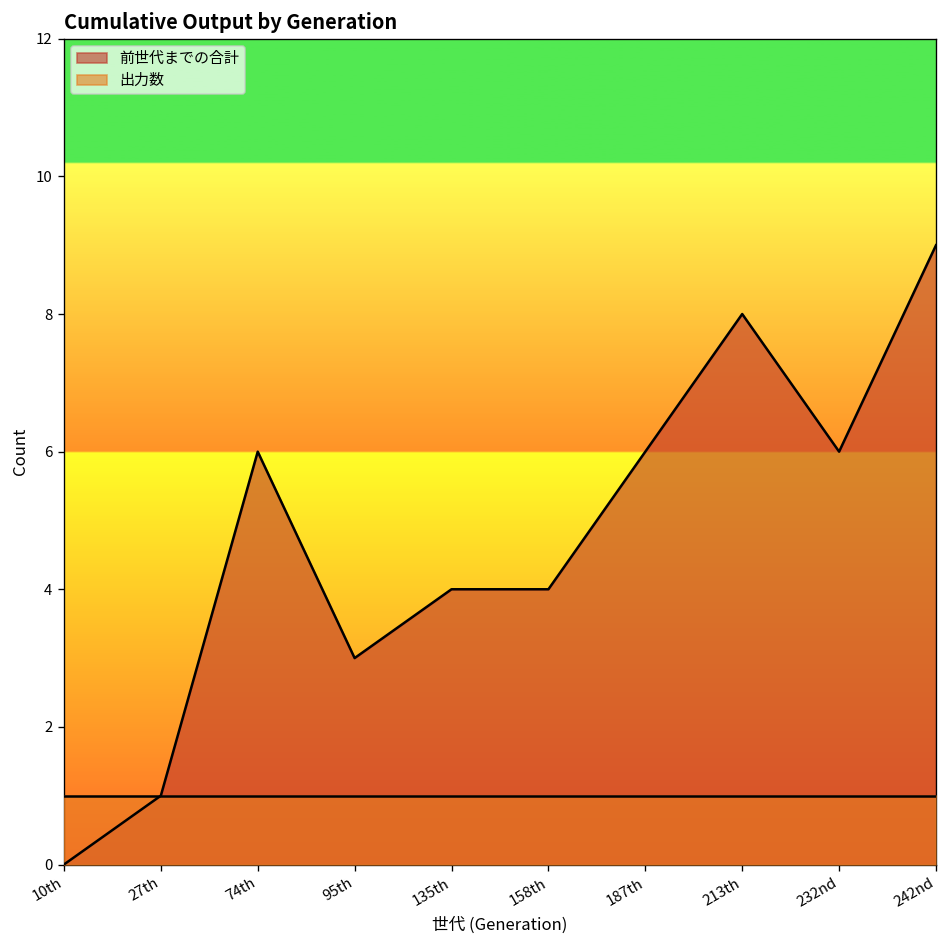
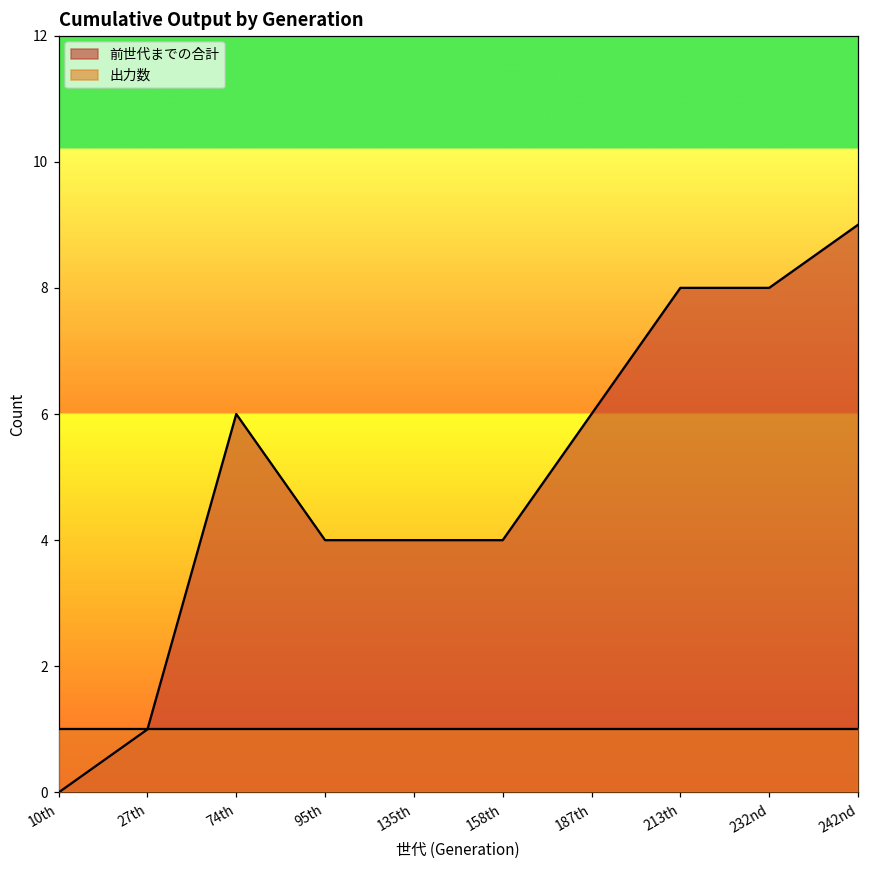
  {
    "前世代までの合計": {
      "10th": 0,
      "74th": 6,
-     "95th": 3,
+     "95th": 4,
      "135th": 4,
      "158th": 4,
      "187th": 6,
      "213th": 8,
-     "232nd": 6,
+     "232nd": 8,
      "242nd": 9
    },
    "出力数": {
      "10th": 1,
      "74th": 1,
      "95th": 1,
      "135th": 1,
      "158th": 1,
      "187th": 1,
      "213th": 1,
      "232nd": 1,
      "242nd": 1
    }
  }
